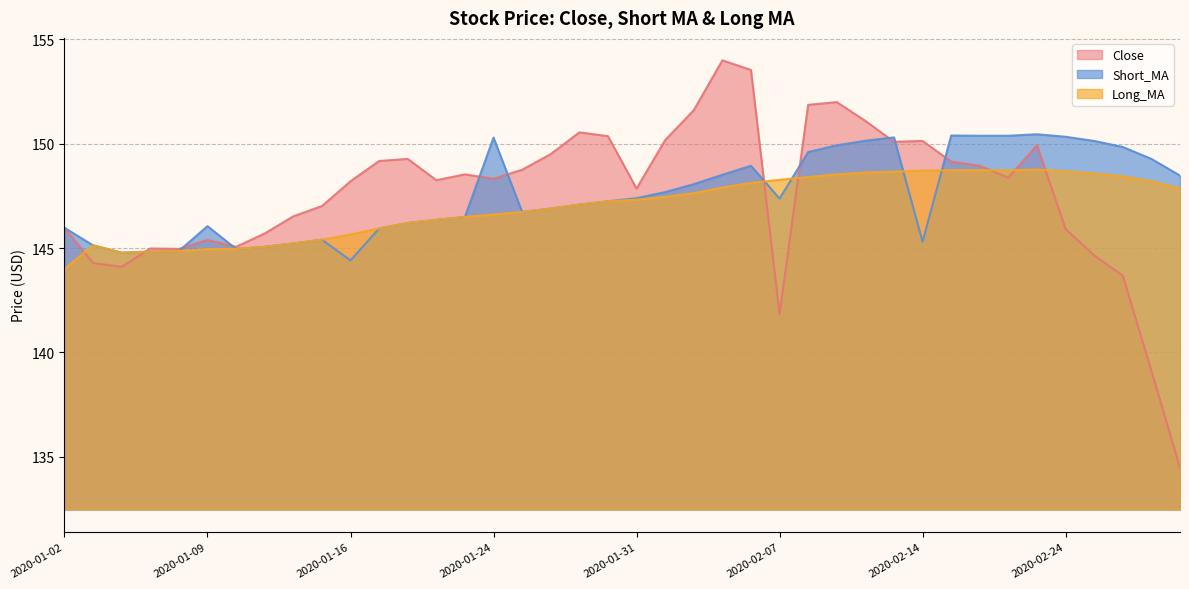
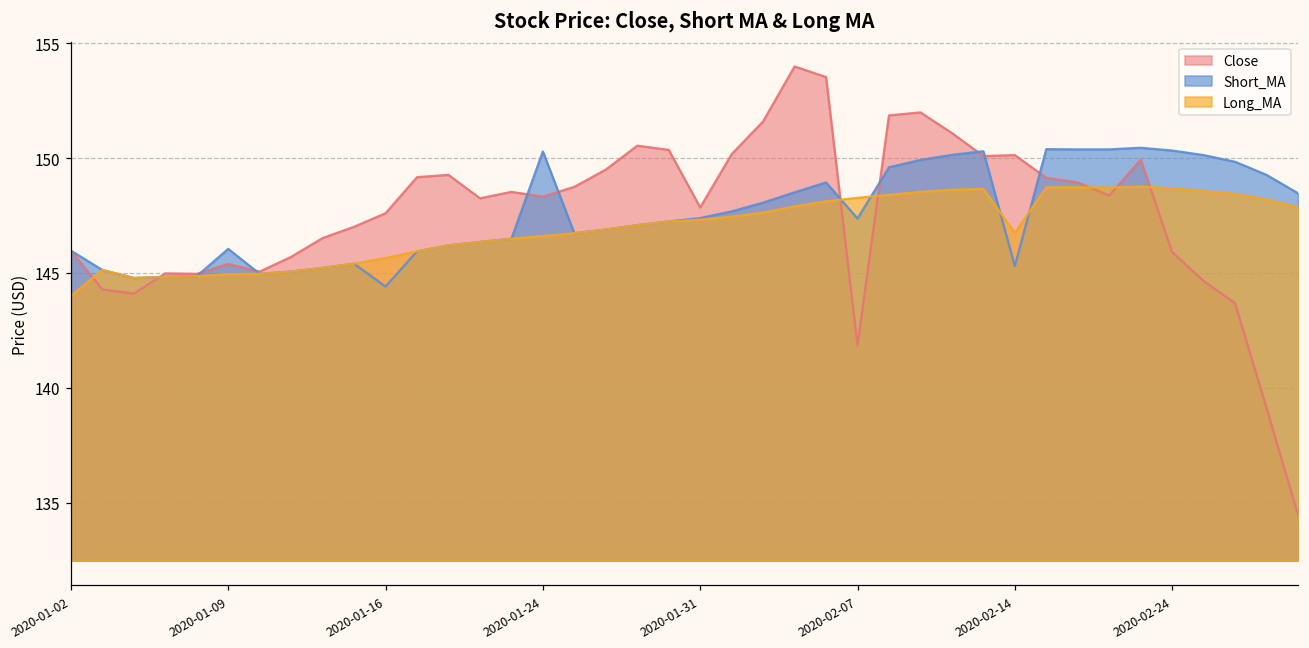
  {
    "Close": {
      "2020-01-09": 145.4,
-     "2020-01-16": 148.2,
+     "2020-01-16": 147.6,
      "2020-01-24": 148.3,
      "2020-01-31": 147.9,
      "2020-02-07": 141.8,
      "2020-02-14": 150.1,
      "2020-02-24": 145.9
    },
    "Short_MA": {
      "2020-01-09": 146.1,
      "2020-01-16": 144.4,
      "2020-01-24": 150.3,
      "2020-02-07": 147.4,
      "2020-02-14": 145.3,
      "2020-02-24": 150.3
    },
    "Long_MA": {
      "2020-01-02": 144.0,
      "2020-01-09": 145.0,
      "2020-01-16": 145.7,
      "2020-01-24": 146.6,
      "2020-02-07": 148.3,
-     "2020-02-14": 148.7,
+     "2020-02-14": 146.7,
      "2020-02-24": 148.7
    }
  }
